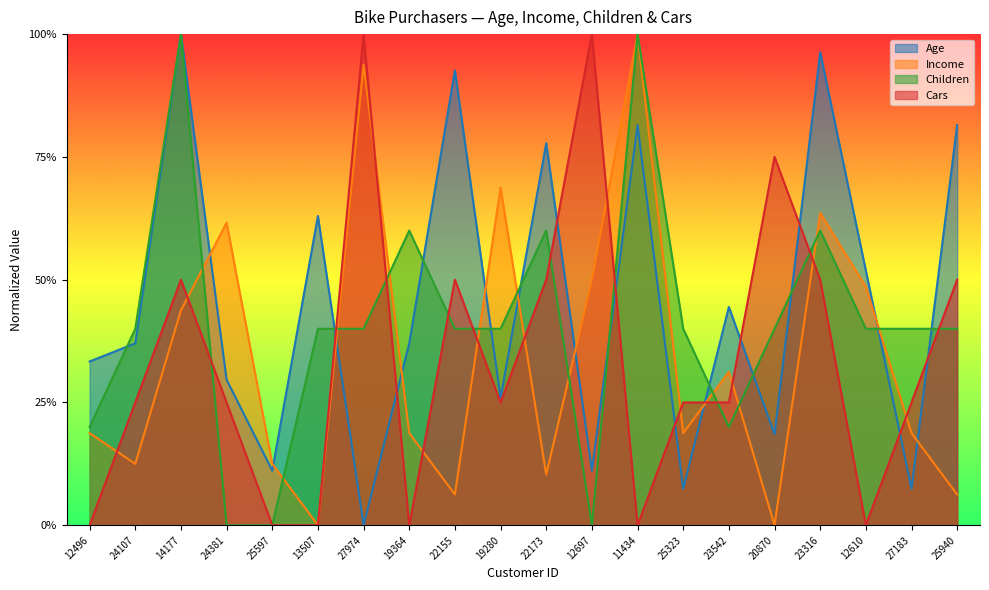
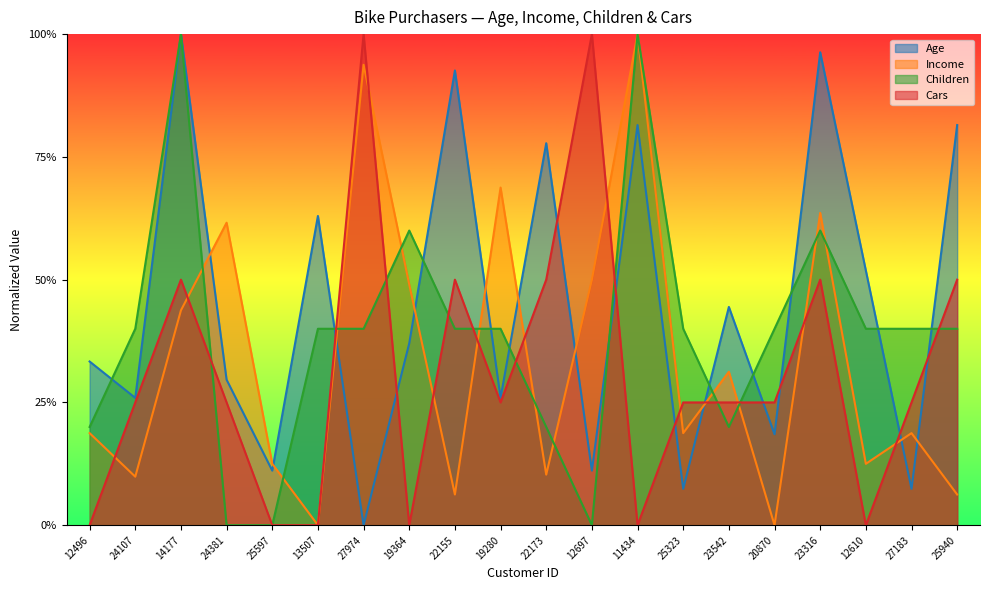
  {
    "Age": {
      "12496": "33%",
-     "24107": "37%",
+     "24107": "26%",
      "24381": "30%",
      "25597": "11%",
      "13507": "63%",
      "27974": "0%",
      "19364": "37%",
      "22155": "93%",
      "19280": "26%",
      "22173": "78%",
      "12697": "11%",
      "11434": "81%",
      "25323": "7%",
      "23542": "44%",
      "20870": "19%",
      "23316": "96%",
      "12610": "52%",
      "27183": "7%",
      "25940": "81%"
    },
    "Income": {
      "12496": "19%",
-     "24107": "13%",
+     "24107": "10%",
      "14177": "44%",
      "24381": "62%",
      "25597": "13%",
      "27974": "94%",
-     "19364": "19%",
+     "19364": "49%",
      "22155": "6%",
      "19280": "69%",
      "22173": "10%",
      "12697": "50%",
      "25323": "19%",
      "23542": "31%",
      "20870": "0%",
      "23316": "64%",
-     "12610": "49%",
+     "12610": "13%",
      "27183": "19%",
      "25940": "6%"
    },
    "Children": {
      "12496": "20%",
      "24107": "40%",
      "24381": "0%",
      "13507": "40%",
      "27974": "40%",
      "19364": "60%",
      "22155": "40%",
      "19280": "40%",
-     "22173": "60%",
+     "22173": "20%",
      "12697": "0%",
      "25323": "40%",
      "23542": "20%",
      "20870": "40%",
      "23316": "60%",
      "12610": "40%",
      "27183": "40%",
      "25940": "40%"
    },
    "Cars": {
      "12496": "0%",
      "24107": "25%",
      "14177": "50%",
      "24381": "25%",
      "27974": "100%",
      "19364": "0%",
      "22155": "50%",
      "19280": "25%",
      "22173": "50%",
      "12697": "100%",
      "11434": "0%",
      "25323": "25%",
      "23542": "25%",
-     "20870": "75%",
+     "20870": "25%",
      "23316": "50%",
      "12610": "0%",
      "27183": "25%",
      "25940": "50%"
    }
  }
